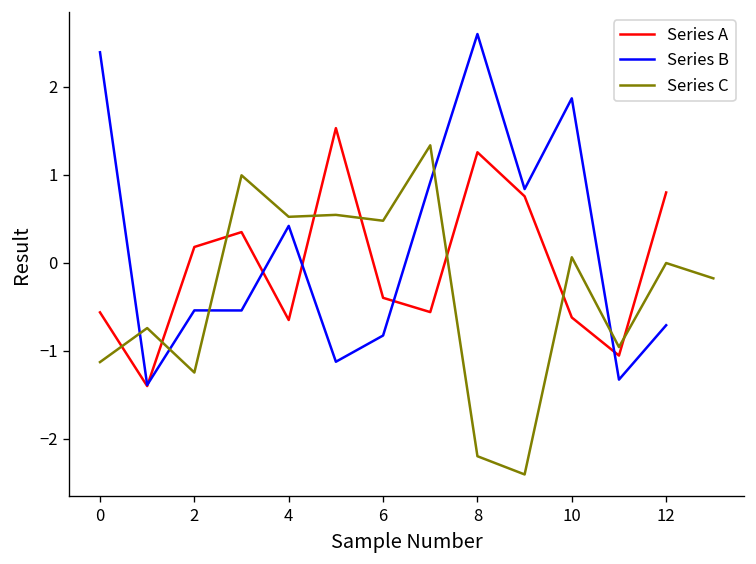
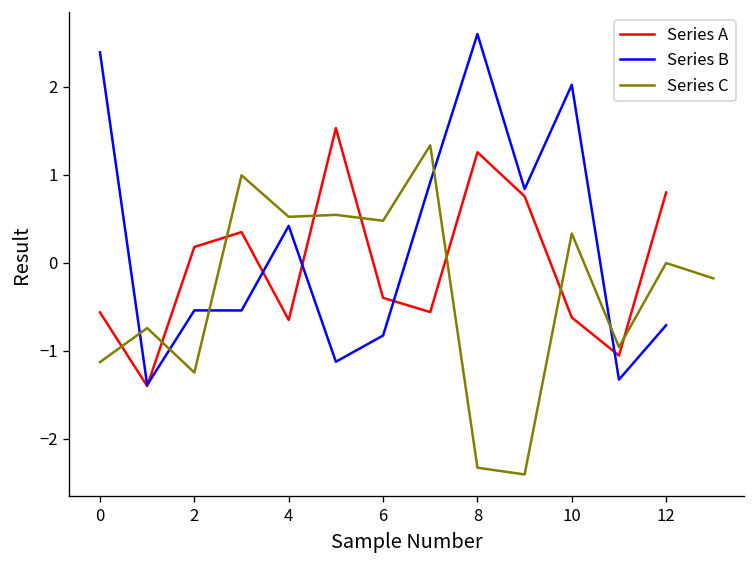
  {
    "Series A": {
      "0": -0.6,
      "2": 0.2,
      "4": -0.7,
      "6": -0.4,
      "8": 1.3,
      "10": -0.6,
      "12": 0.8
    },
    "Series B": {
      "0": 2.4,
      "2": -0.5,
      "4": 0.4,
      "6": -0.8,
      "8": 2.6,
-     "10": 1.9,
+     "10": 2.0,
      "12": -0.7
    },
    "Series C": {
      "0": -1.1,
      "2": -1.2,
      "4": 0.5,
      "6": 0.5,
-     "8": -2.2,
-     "10": 0.1,
+     "8": -2.3,
+     "10": 0.3,
      "12": 0.0
    }
  }
